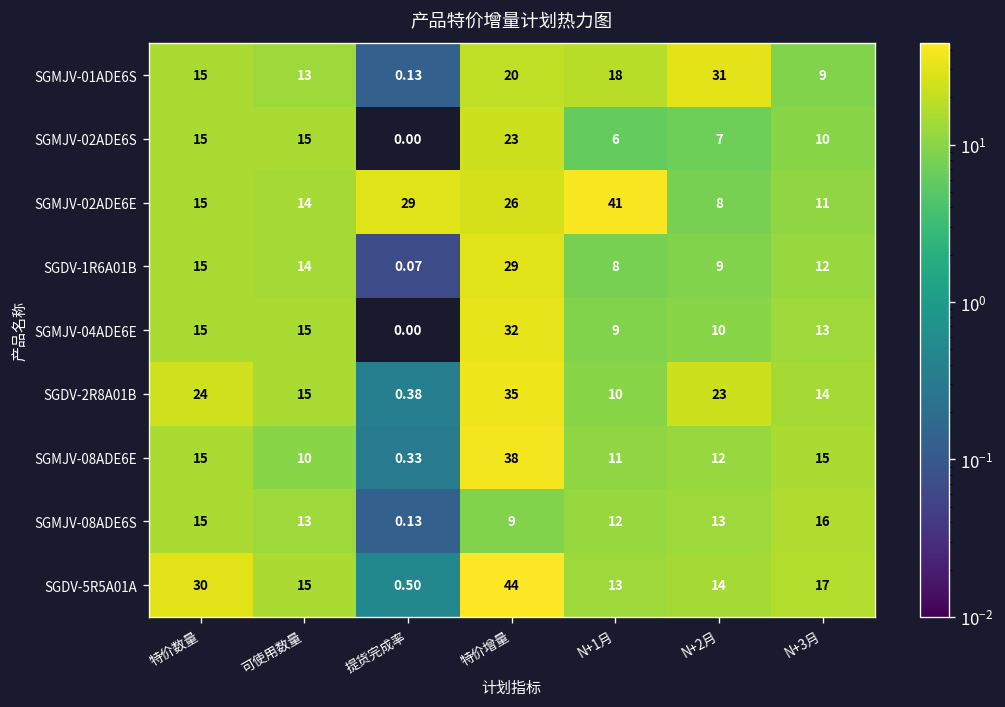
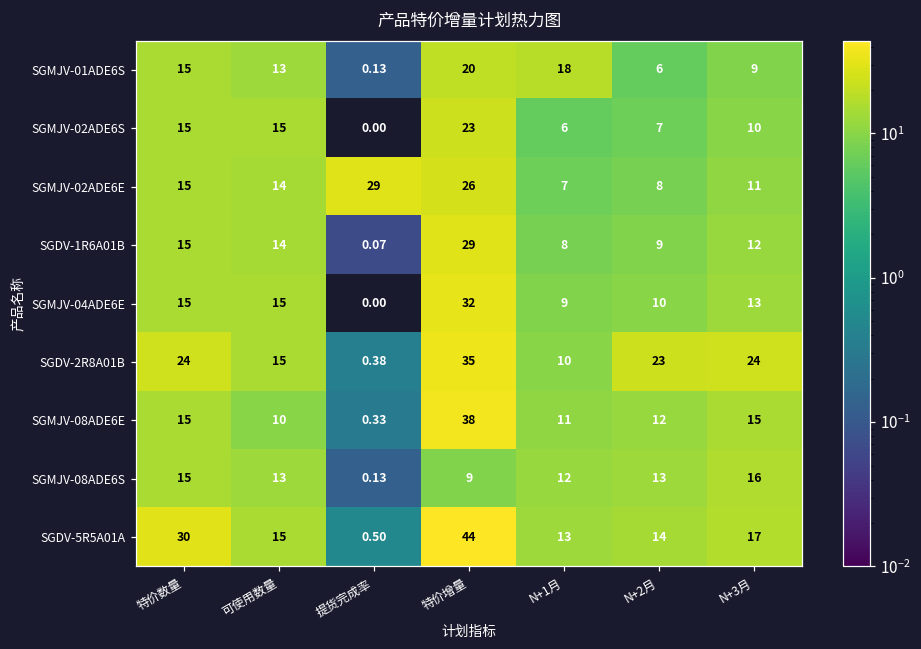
  {
    "SGMJV-01ADE6S": {
      "特价数量": 15,
      "可使用数量": 13,
      "提货完成率": 0.13,
      "特价增量": 20,
      "N+1月": 18,
-     "N+2月": 31,
+     "N+2月": 6,
      "N+3月": 9
    },
    "SGMJV-02ADE6S": {
      "特价数量": 15,
      "可使用数量": 15,
      "提货完成率": 0.00,
      "特价增量": 23,
      "N+1月": 6,
      "N+2月": 7,
      "N+3月": 10
    },
    "SGMJV-02ADE6E": {
      "特价数量": 15,
      "可使用数量": 14,
      "提货完成率": 29,
      "特价增量": 26,
-     "N+1月": 41,
+     "N+1月": 7,
      "N+2月": 8,
      "N+3月": 11
    },
    "SGDV-1R6A01B": {
      "特价数量": 15,
      "可使用数量": 14,
      "提货完成率": 0.07,
      "特价增量": 29,
      "N+1月": 8,
      "N+2月": 9,
      "N+3月": 12
    },
    "SGMJV-04ADE6E": {
      "特价数量": 15,
      "可使用数量": 15,
      "提货完成率": 0.00,
      "特价增量": 32,
      "N+1月": 9,
      "N+2月": 10,
      "N+3月": 13
    },
    "SGDV-2R8A01B": {
      "特价数量": 24,
      "可使用数量": 15,
      "提货完成率": 0.38,
      "特价增量": 35,
      "N+1月": 10,
      "N+2月": 23,
-     "N+3月": 14
+     "N+3月": 24
    },
    "SGMJV-08ADE6E": {
      "特价数量": 15,
      "可使用数量": 10,
      "提货完成率": 0.33,
      "特价增量": 38,
      "N+1月": 11,
      "N+2月": 12,
      "N+3月": 15
    },
    "SGMJV-08ADE6S": {
      "特价数量": 15,
      "可使用数量": 13,
      "提货完成率": 0.13,
      "特价增量": 9,
      "N+1月": 12,
      "N+2月": 13,
      "N+3月": 16
    },
    "SGDV-5R5A01A": {
      "特价数量": 30,
      "可使用数量": 15,
      "提货完成率": 0.50,
      "特价增量": 44,
      "N+1月": 13,
      "N+2月": 14,
      "N+3月": 17
    }
  }
